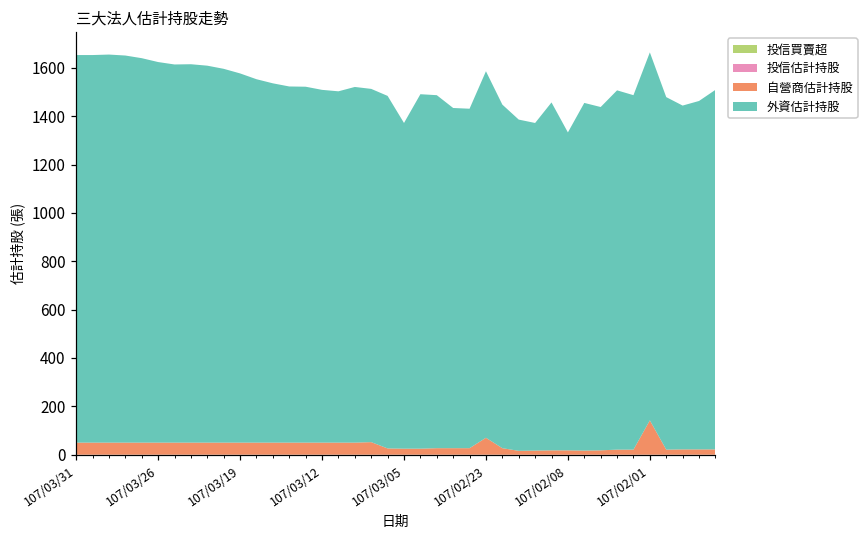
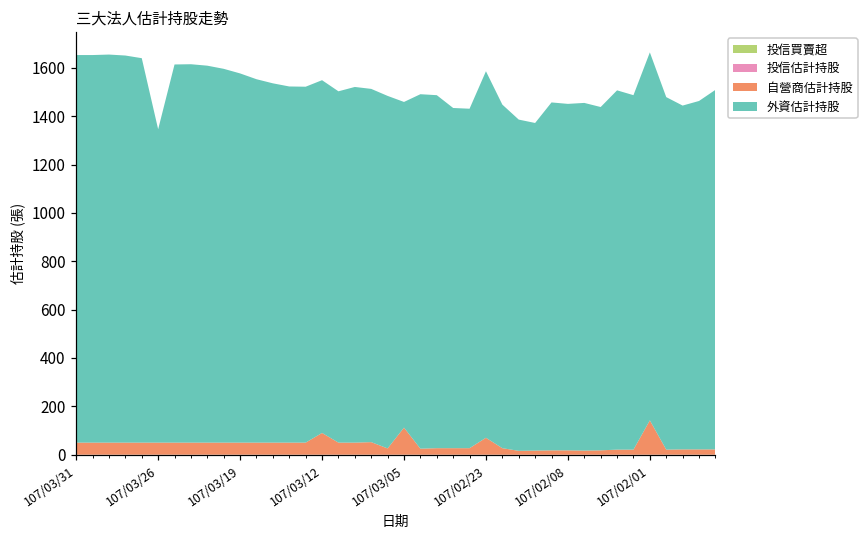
  {
    "投信估計持股": {
      "107/03/31": 0,
      "107/03/26": 0,
      "107/03/19": 0,
      "107/03/12": 0,
      "107/03/05": 0,
      "107/02/23": 0,
      "107/02/08": 0,
      "107/02/01": 0
    },
    "自營商估計持股": {
      "107/03/31": 50,
      "107/03/26": 50,
      "107/03/19": 50,
-     "107/03/12": 50,
-     "107/03/05": 30,
+     "107/03/12": 90,
+     "107/03/05": 110,
      "107/02/23": 70,
      "107/02/08": 20,
      "107/02/01": 140
    },
    "外資估計持股": {
      "107/03/31": 1600,
-     "107/03/26": 1570,
+     "107/03/26": 1300,
      "107/03/19": 1530,
      "107/03/12": 1460,
      "107/03/05": 1350,
      "107/02/23": 1520,
-     "107/02/08": 1320,
+     "107/02/08": 1430,
      "107/02/01": 1520
    }
  }
